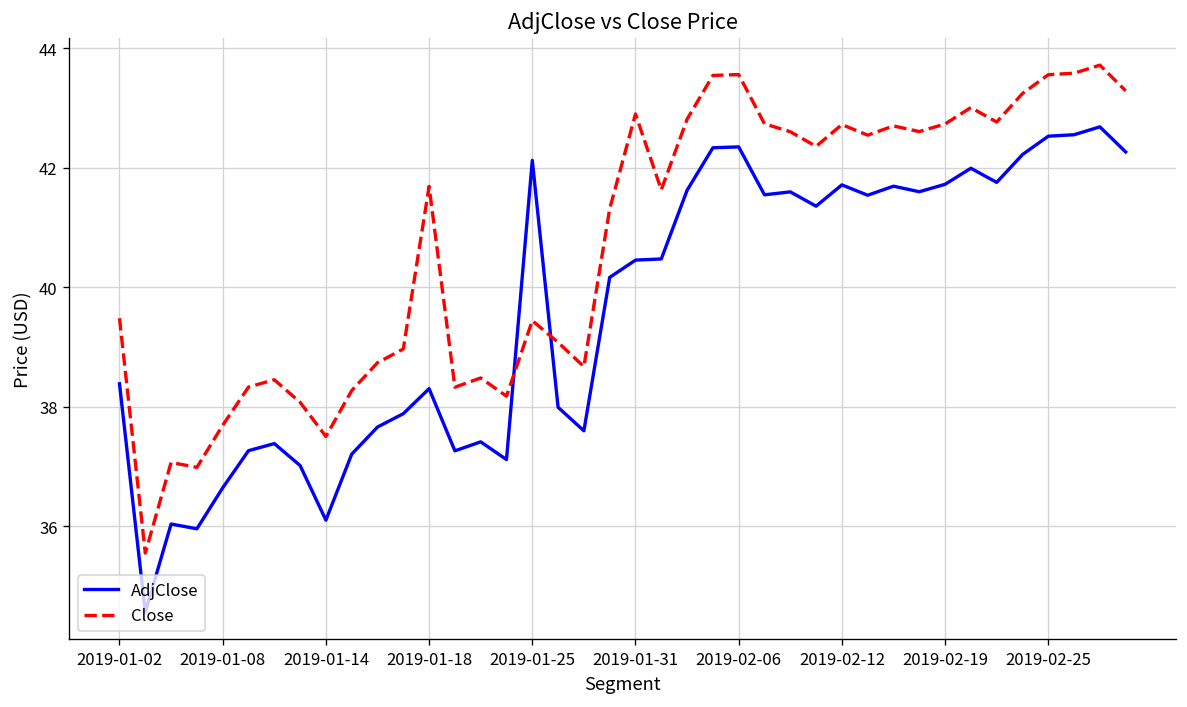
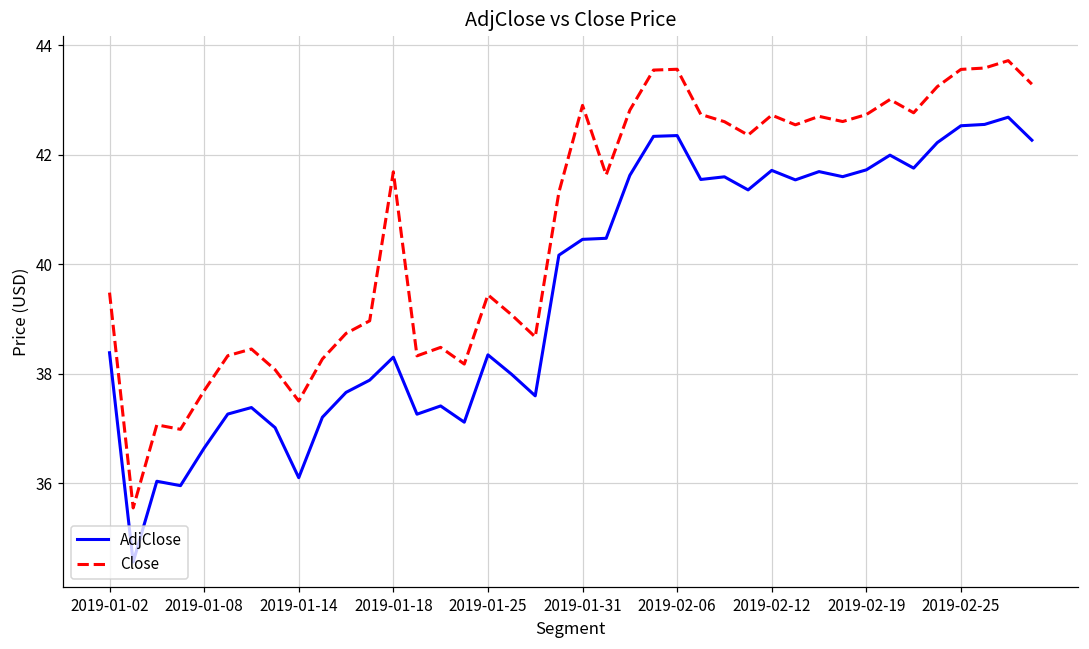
  {
    "AdjClose": {
      "2019-01-02": 38.4,
      "2019-01-08": 36.6,
      "2019-01-14": 36.1,
      "2019-01-18": 38.3,
-     "2019-01-25": 42.1,
+     "2019-01-25": 38.3,
      "2019-01-31": 40.5,
      "2019-02-06": 42.3,
      "2019-02-12": 41.7,
      "2019-02-19": 41.7,
      "2019-02-25": 42.5
    },
    "Close": {
      "2019-01-02": 39.5,
      "2019-01-08": 37.7,
      "2019-01-14": 37.5,
      "2019-01-18": 41.7,
      "2019-01-25": 39.4,
      "2019-01-31": 42.9,
      "2019-02-06": 43.6,
      "2019-02-12": 42.7,
      "2019-02-19": 42.7,
      "2019-02-25": 43.6
    }
  }
